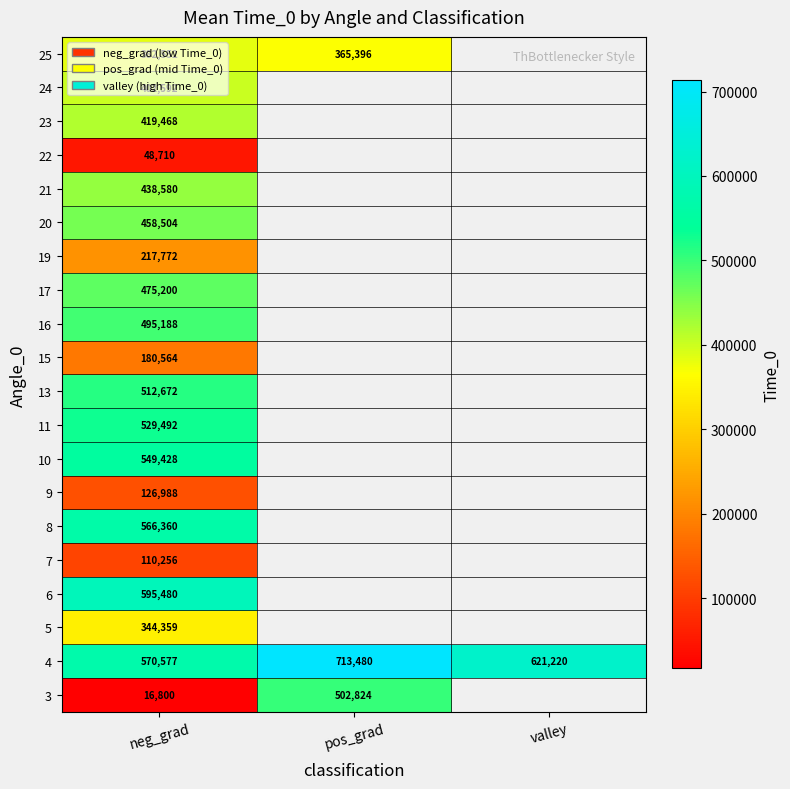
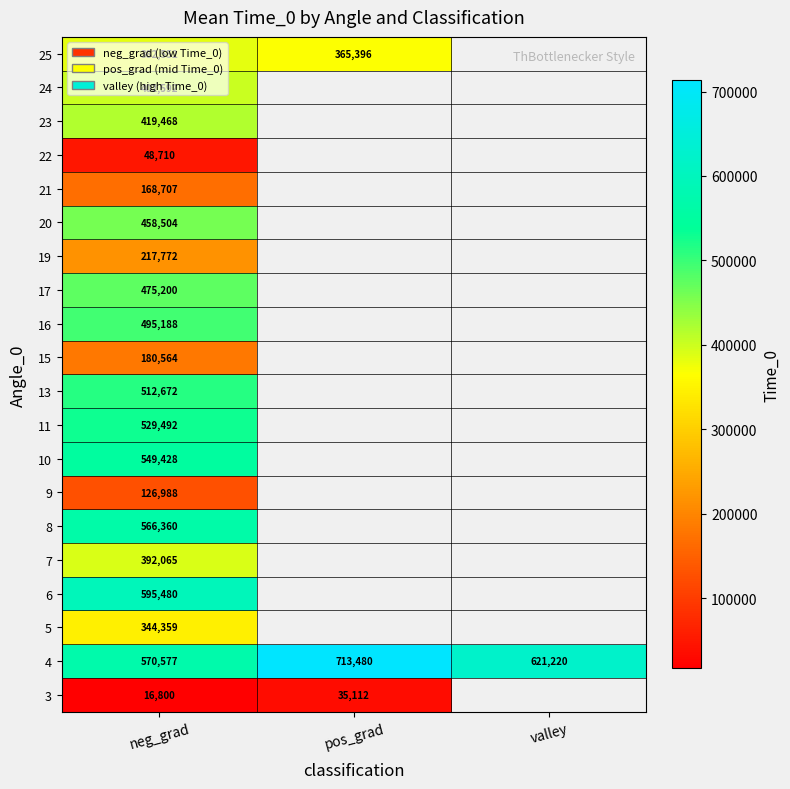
  {
    "25": {
      "pos_grad": "365,396"
    },
    "23": {
      "neg_grad": "419,468"
    },
    "22": {
      "neg_grad": "48,710"
    },
    "21": {
-     "neg_grad": "438,580"
+     "neg_grad": "168,707"
    },
    "20": {
      "neg_grad": "458,504"
    },
    "19": {
      "neg_grad": "217,772"
    },
    "17": {
      "neg_grad": "475,200"
    },
    "16": {
      "neg_grad": "495,188"
    },
    "15": {
      "neg_grad": "180,564"
    },
    "13": {
      "neg_grad": "512,672"
    },
    "11": {
      "neg_grad": "529,492"
    },
    "10": {
      "neg_grad": "549,428"
    },
    "9": {
      "neg_grad": "126,988"
    },
    "8": {
      "neg_grad": "566,360"
    },
    "7": {
-     "neg_grad": "110,256"
+     "neg_grad": "392,065"
    },
    "6": {
      "neg_grad": "595,480"
    },
    "5": {
      "neg_grad": "344,359"
    },
    "4": {
      "neg_grad": "570,577",
      "pos_grad": "713,480",
      "valley": "621,220"
    },
    "3": {
      "neg_grad": "16,800",
-     "pos_grad": "502,824"
+     "pos_grad": "35,112"
    }
  }
